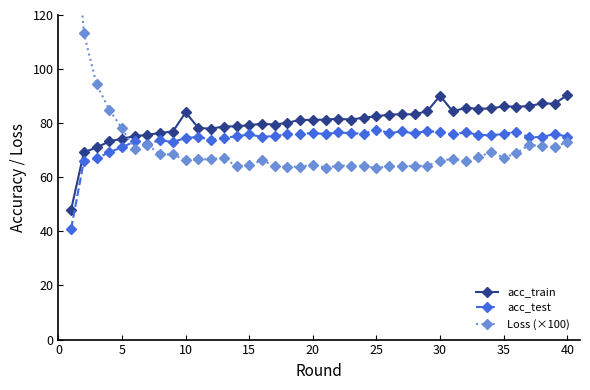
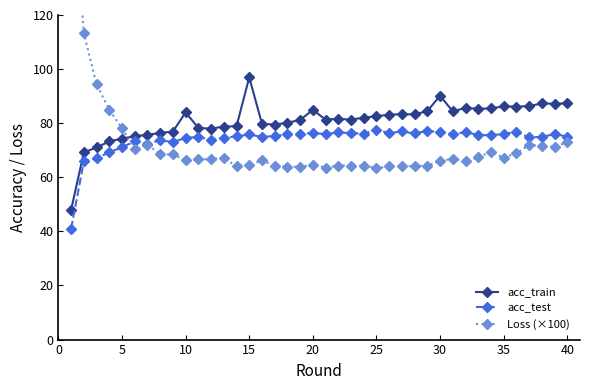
  {
    "acc_train": {
      "5": 74,
      "10": 84,
-     "15": 79,
-     "20": 81,
+     "15": 97,
+     "20": 85,
      "25": 83,
      "30": 90,
      "35": 86,
-     "40": 90
+     "40": 87
    }
  }
